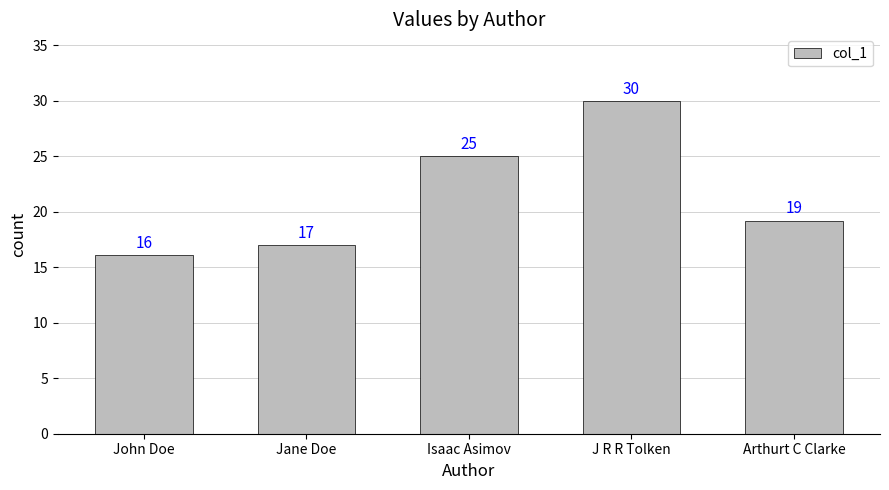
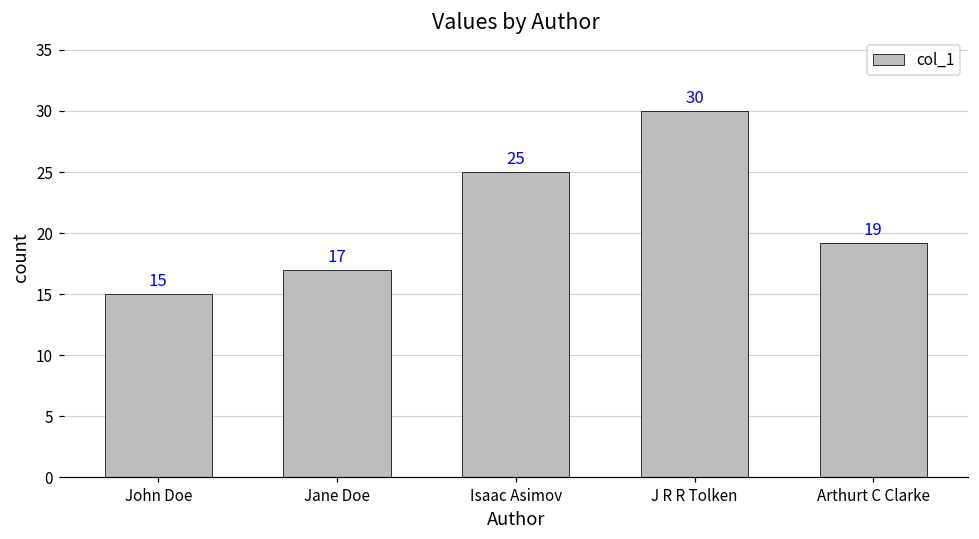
  {
-   "John Doe": 16,
+   "John Doe": 15,
    "Jane Doe": 17,
    "Isaac Asimov": 25,
    "J R R Tolken": 30,
    "Arthurt C Clarke": 19
  }
